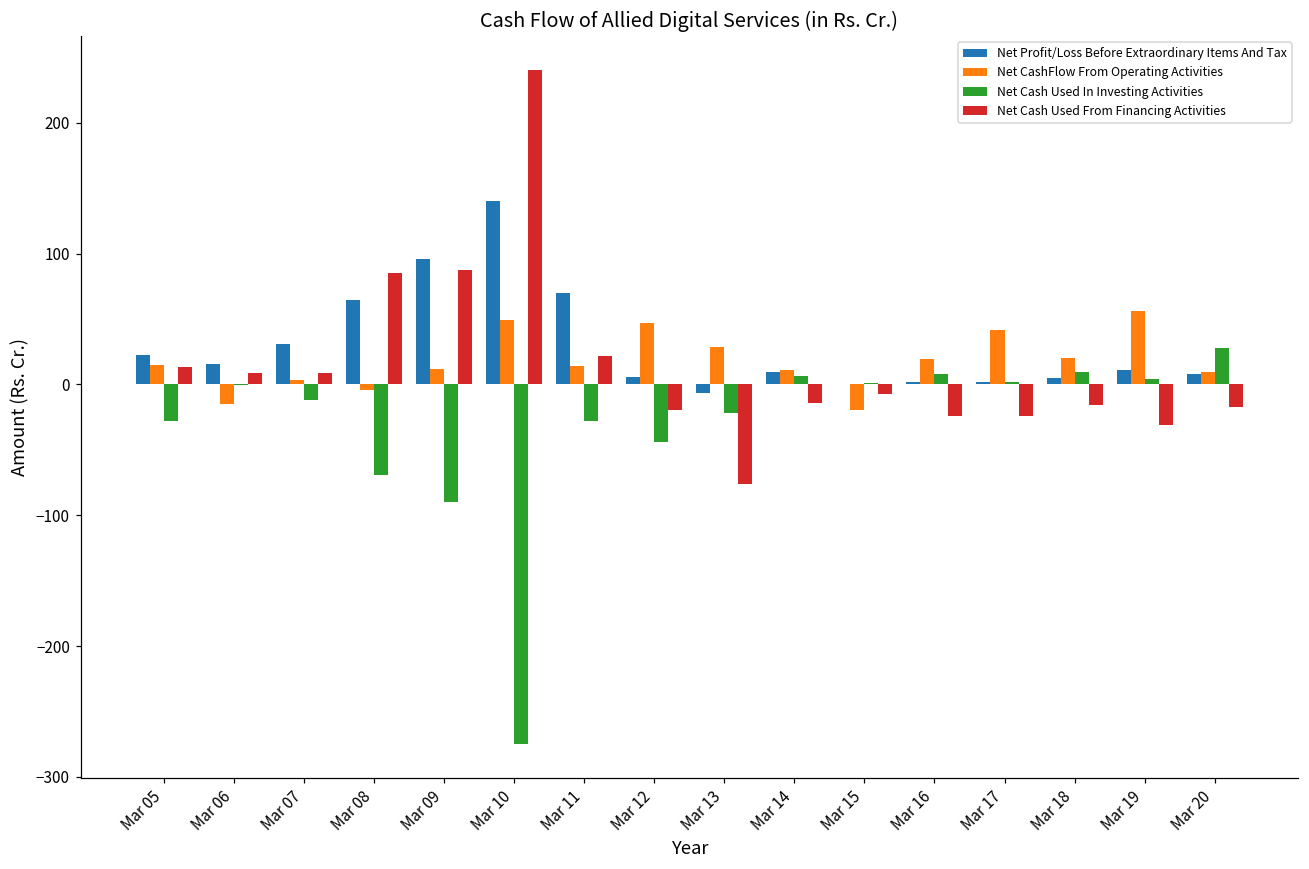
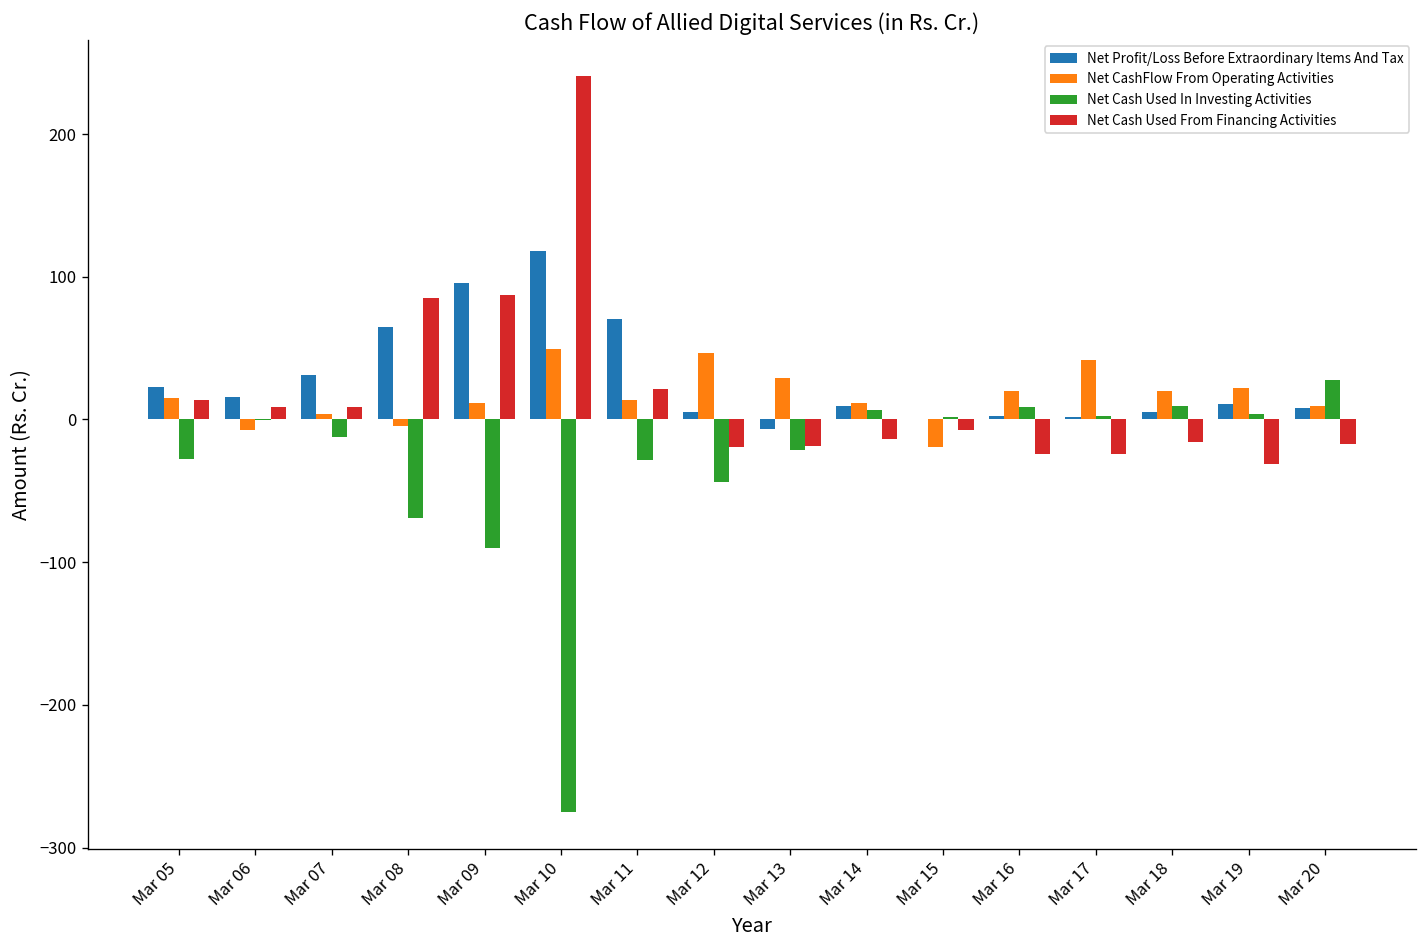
  {
    "Net Profit/Loss Before Extraordinary Items And Tax": {
      "Mar 05": 23,
      "Mar 06": 16,
      "Mar 07": 31,
      "Mar 08": 65,
      "Mar 09": 96,
-     "Mar 10": 140,
+     "Mar 10": 118,
      "Mar 11": 70,
      "Mar 12": 6,
      "Mar 13": -7,
      "Mar 14": 9,
      "Mar 18": 5,
      "Mar 19": 11,
      "Mar 20": 8
    },
    "Net CashFlow From Operating Activities": {
      "Mar 05": 15,
-     "Mar 06": -15,
+     "Mar 06": -8,
      "Mar 07": 4,
      "Mar 08": -5,
      "Mar 09": 12,
      "Mar 10": 49,
      "Mar 11": 14,
      "Mar 12": 47,
      "Mar 13": 29,
      "Mar 14": 11,
      "Mar 15": -19,
      "Mar 16": 20,
      "Mar 17": 41,
      "Mar 18": 20,
-     "Mar 19": 56,
+     "Mar 19": 22,
      "Mar 20": 10
    },
    "Net Cash Used In Investing Activities": {
      "Mar 05": -28,
      "Mar 07": -12,
      "Mar 08": -69,
      "Mar 09": -90,
      "Mar 10": -275,
      "Mar 11": -28,
      "Mar 12": -44,
      "Mar 13": -22,
      "Mar 14": 6,
      "Mar 16": 8,
      "Mar 18": 9,
      "Mar 19": 4,
      "Mar 20": 28
    },
    "Net Cash Used From Financing Activities": {
      "Mar 05": 13,
      "Mar 06": 9,
      "Mar 07": 9,
      "Mar 08": 85,
      "Mar 09": 87,
      "Mar 10": 240,
      "Mar 11": 21,
      "Mar 12": -19,
-     "Mar 13": -76,
+     "Mar 13": -18,
      "Mar 14": -14,
      "Mar 15": -7,
      "Mar 16": -24,
      "Mar 17": -24,
      "Mar 18": -16,
      "Mar 19": -31,
      "Mar 20": -17
    }
  }
